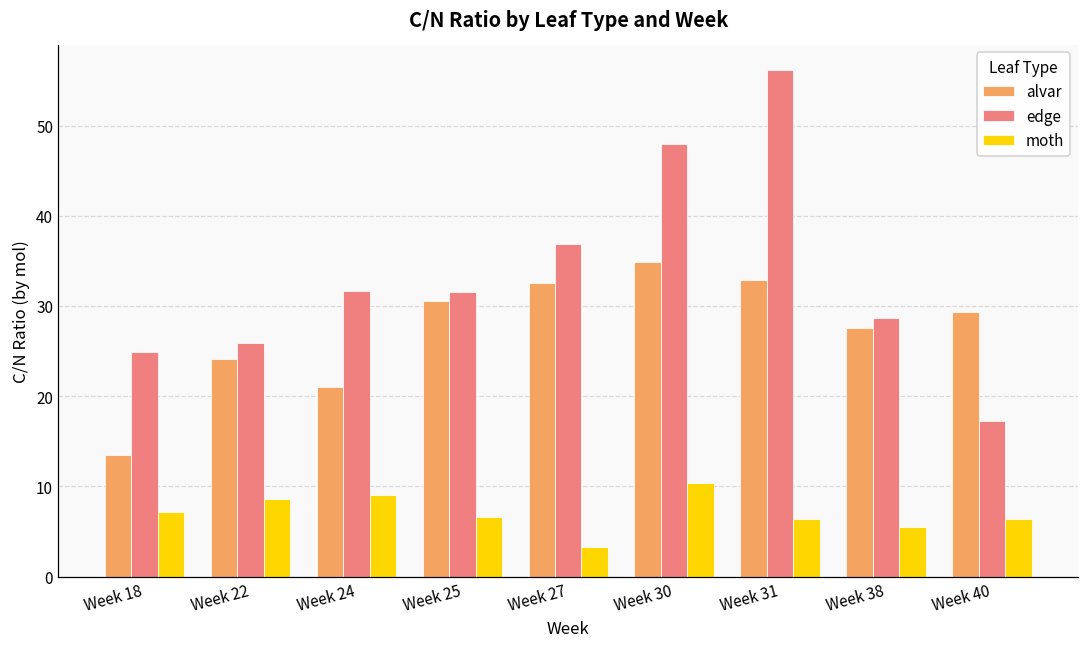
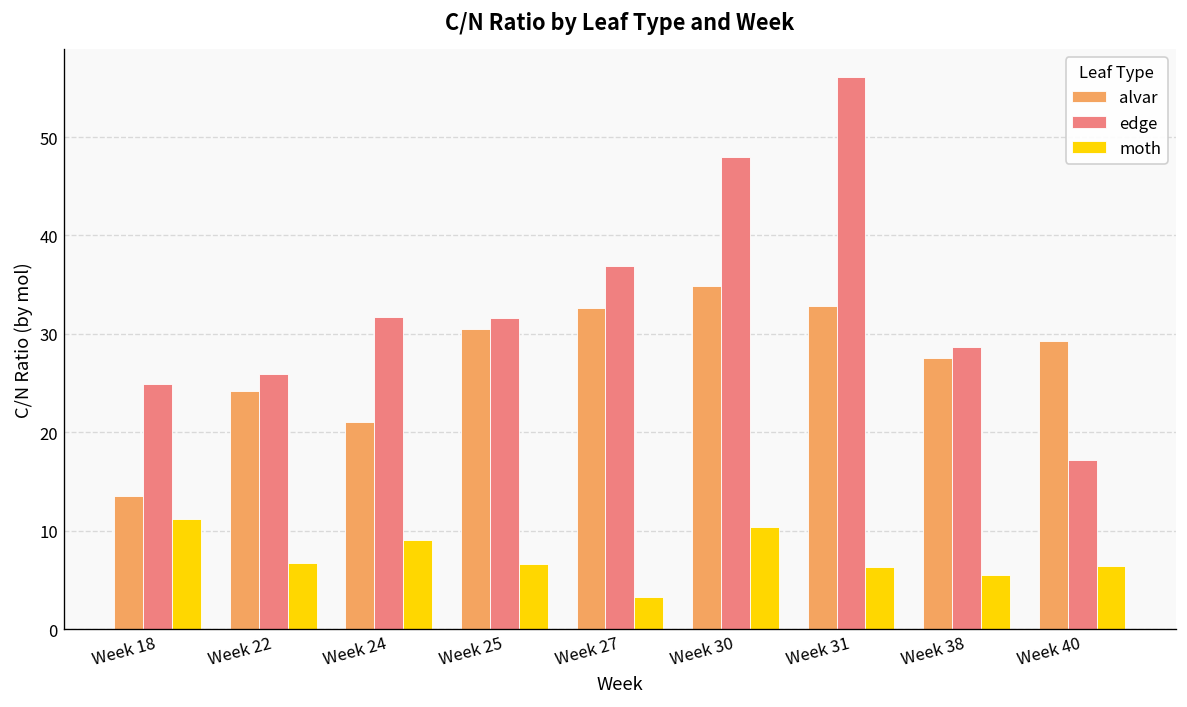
  {
    "moth": {
-     "Week 18": 7,
-     "Week 22": 9,
+     "Week 18": 11,
+     "Week 22": 7,
      "Week 24": 9,
      "Week 25": 7,
      "Week 27": 3,
      "Week 30": 10,
      "Week 31": 6,
      "Week 38": 5,
      "Week 40": 6
    }
  }
